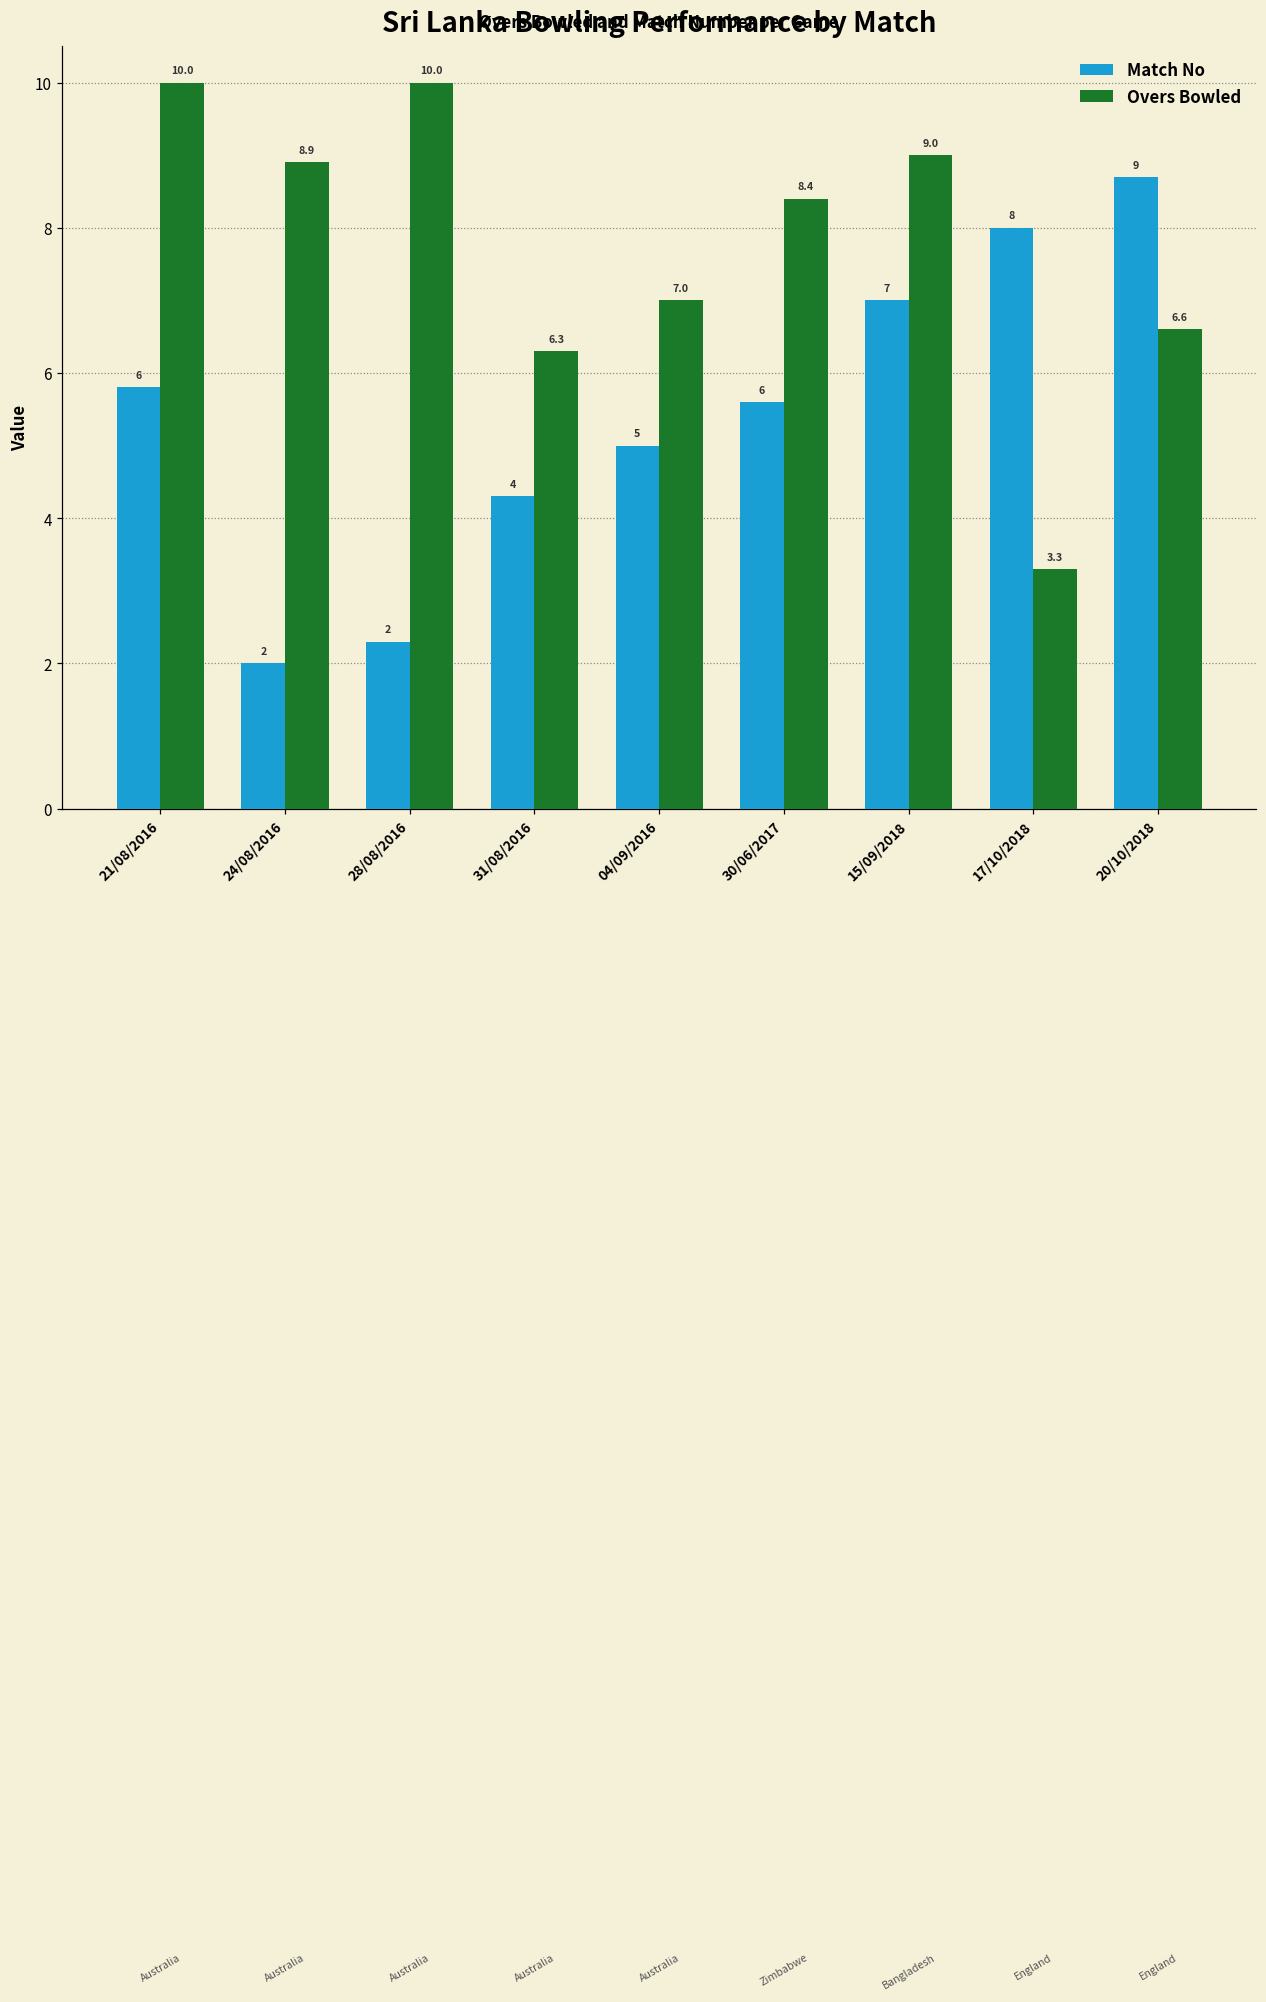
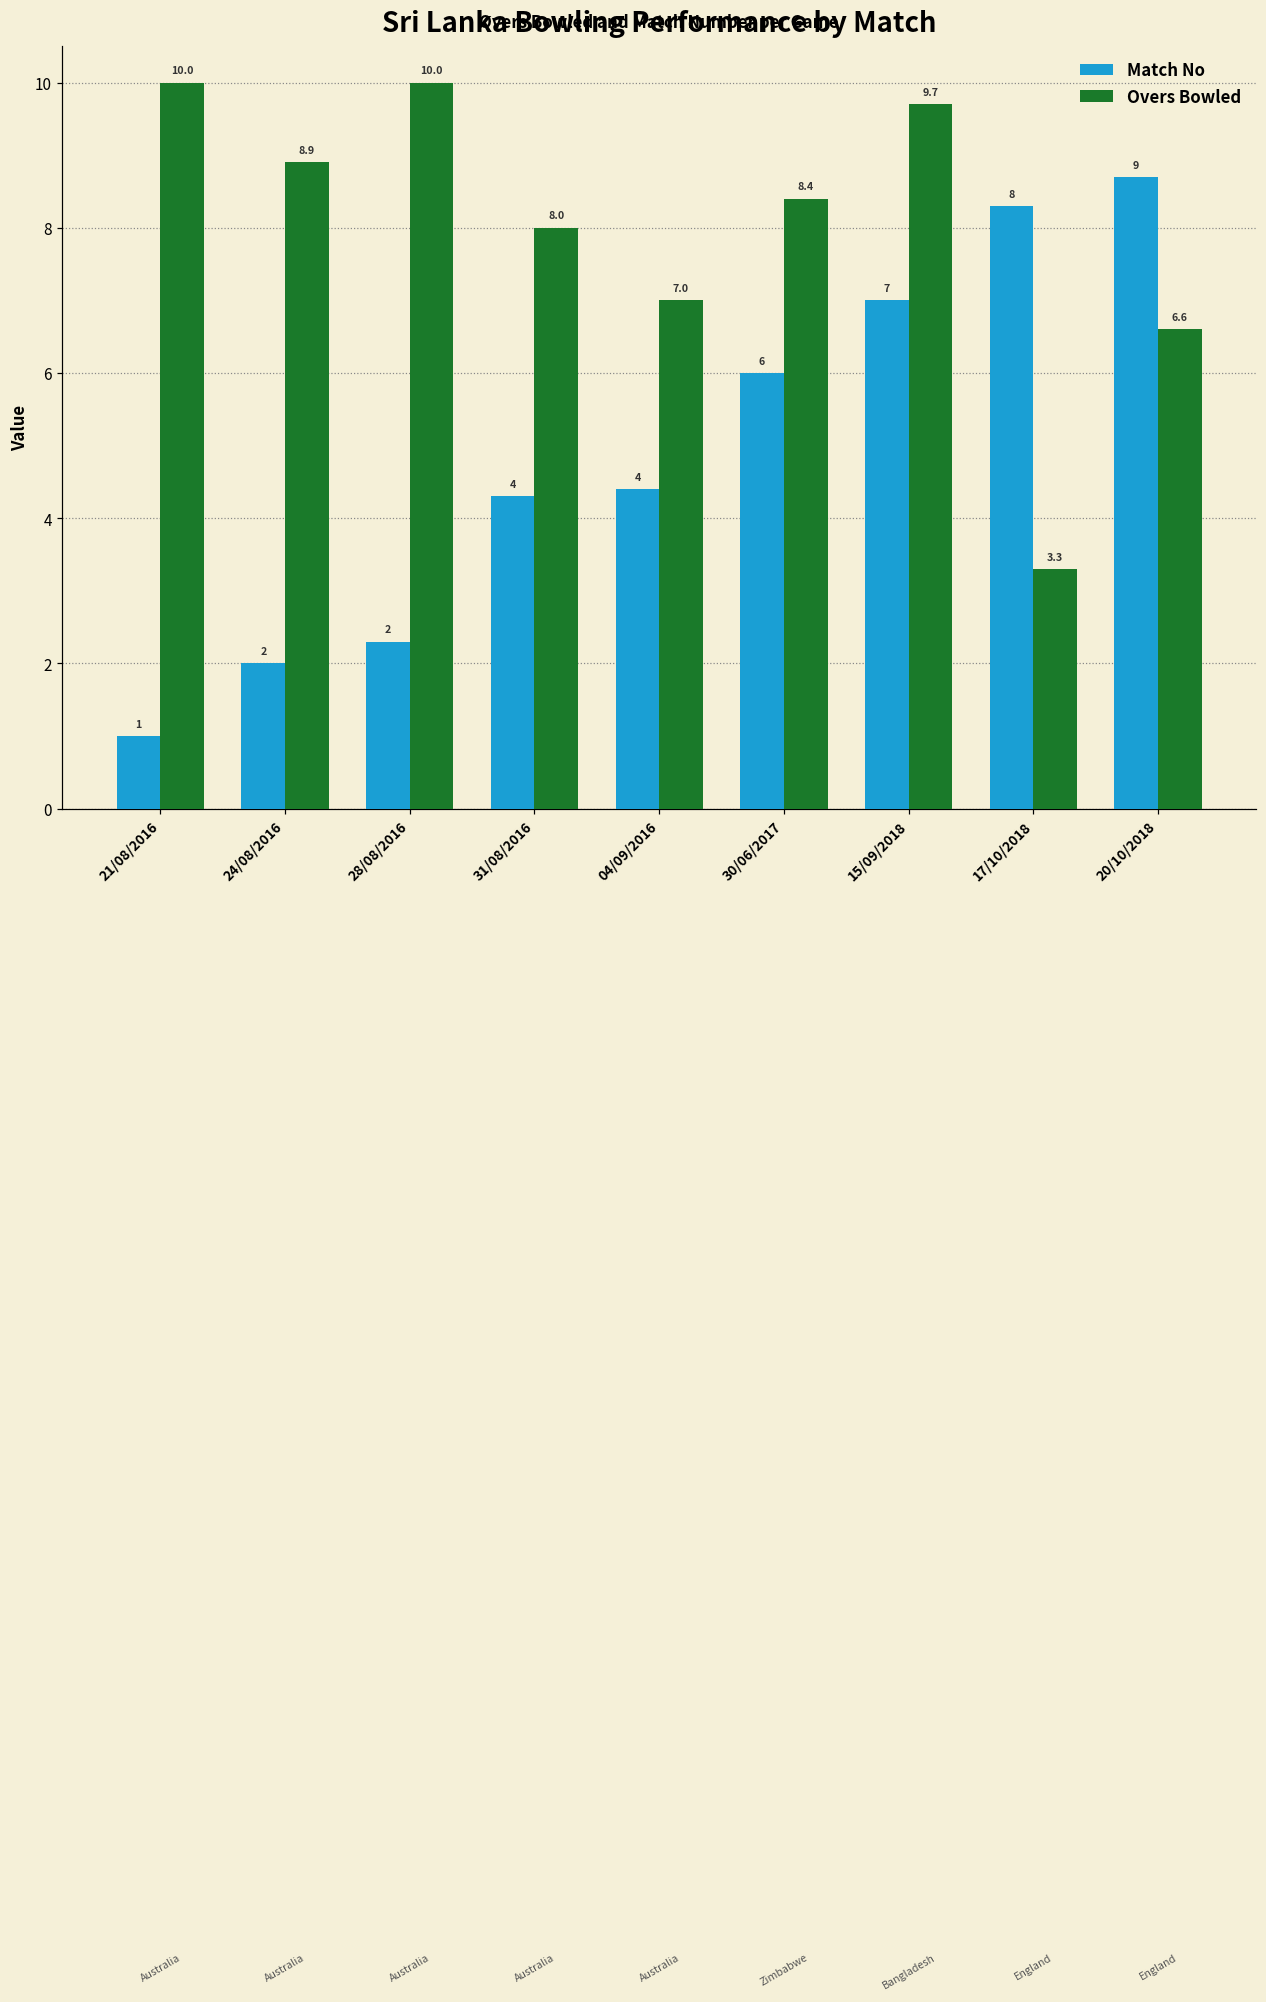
  {
    "Match No": {
-     "21/08/2016": 6,
+     "21/08/2016": 1,
      "24/08/2016": 2,
      "28/08/2016": 2,
      "31/08/2016": 4,
-     "04/09/2016": 5,
-     "30/06/2017": 5.6,
+     "04/09/2016": 4,
+     "30/06/2017": 6.0,
      "15/09/2018": 7,
-     "17/10/2018": 8.0,
+     "17/10/2018": 8.3,
      "20/10/2018": 9
    },
    "Overs Bowled": {
      "21/08/2016": 10.0,
      "24/08/2016": 8.9,
      "28/08/2016": 10.0,
-     "31/08/2016": 6.3,
+     "31/08/2016": 8.0,
      "04/09/2016": 7.0,
      "30/06/2017": 8.4,
-     "15/09/2018": 9.0,
+     "15/09/2018": 9.7,
      "17/10/2018": 3.3,
      "20/10/2018": 6.6
    }
  }
